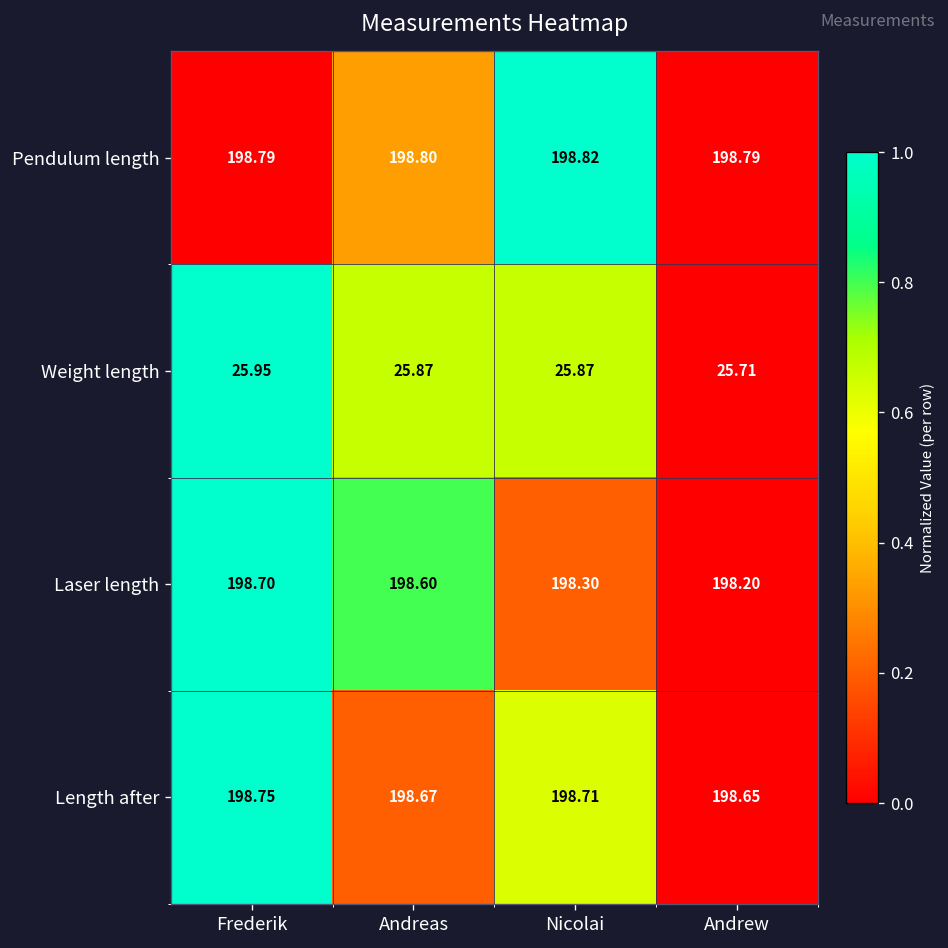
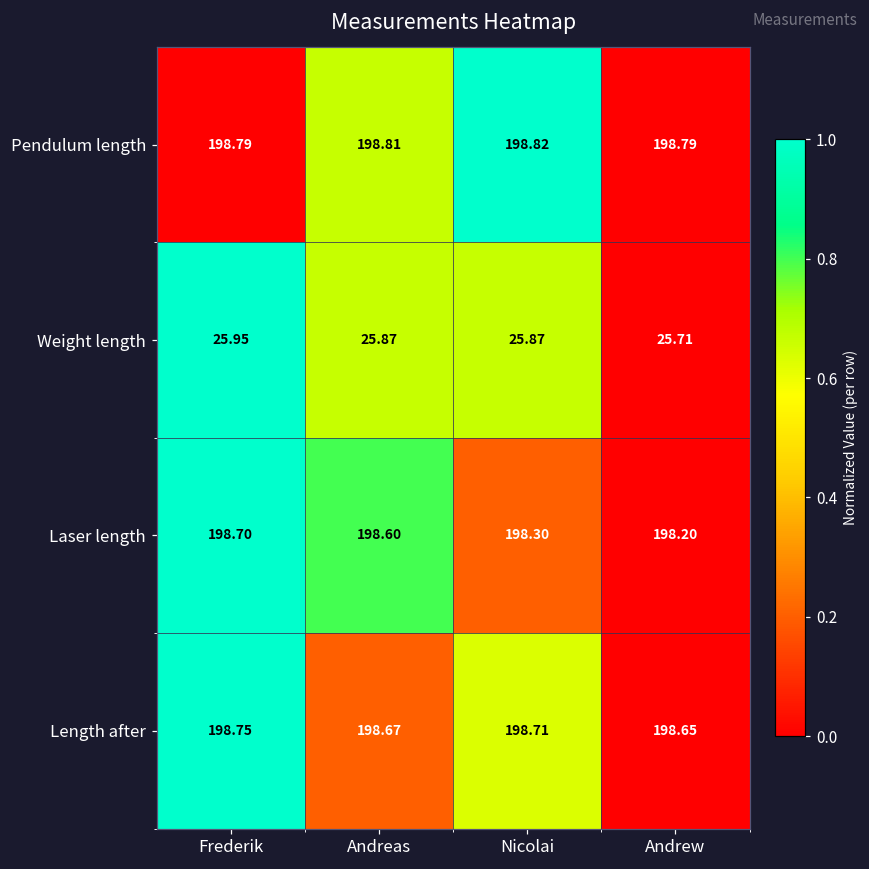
  {
    "Pendulum length": {
      "Frederik": 198.79,
-     "Andreas": 198.80,
+     "Andreas": 198.81,
      "Nicolai": 198.82,
      "Andrew": 198.79
    },
    "Weight length": {
      "Frederik": 25.95,
      "Andreas": 25.87,
      "Nicolai": 25.87,
      "Andrew": 25.71
    },
    "Laser length": {
      "Frederik": 198.70,
      "Andreas": 198.60,
      "Nicolai": 198.30,
      "Andrew": 198.20
    },
    "Length after": {
      "Frederik": 198.75,
      "Andreas": 198.67,
      "Nicolai": 198.71,
      "Andrew": 198.65
    }
  }
